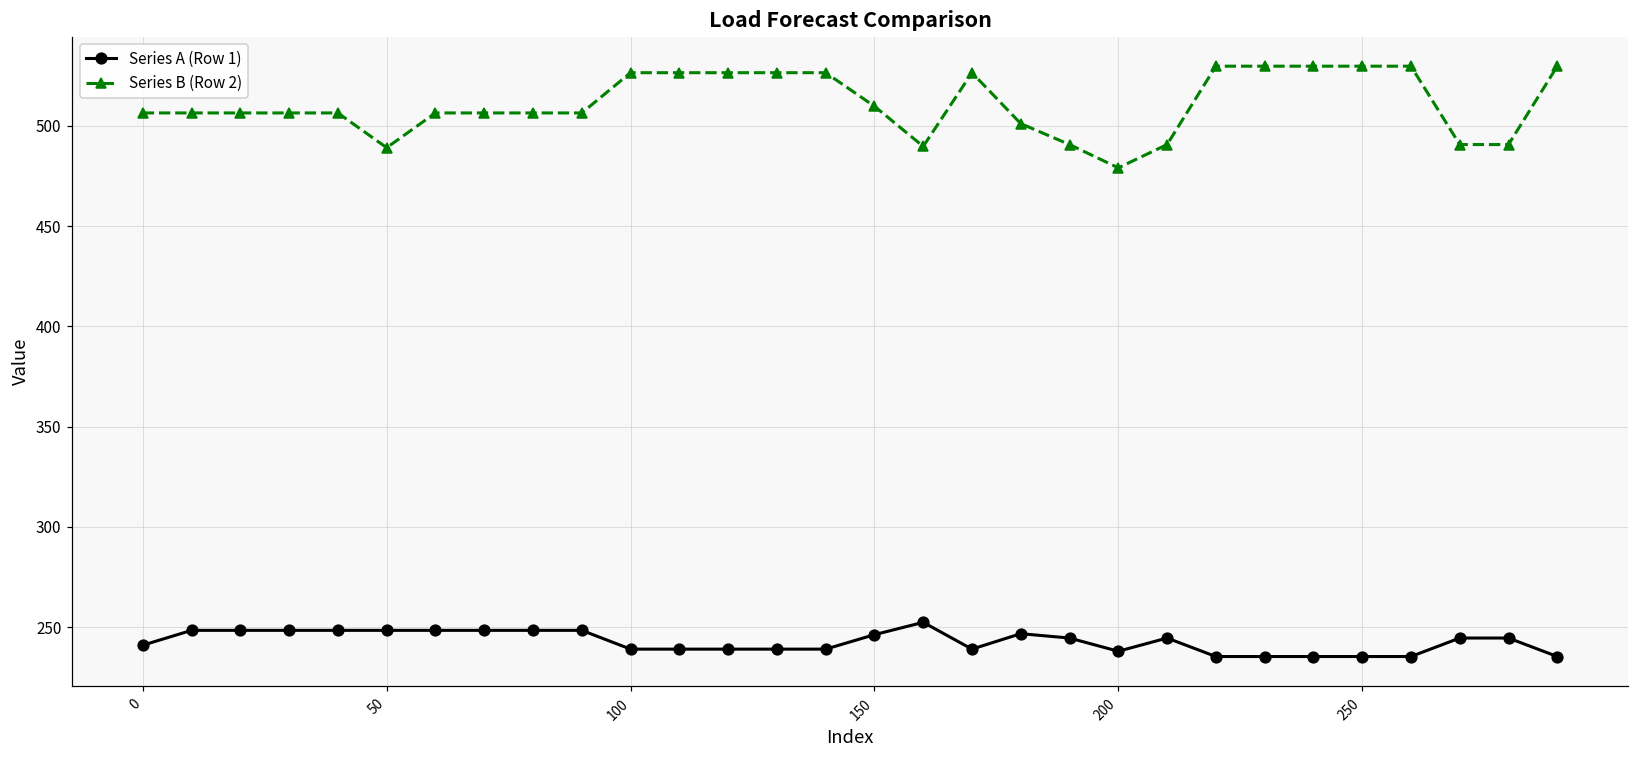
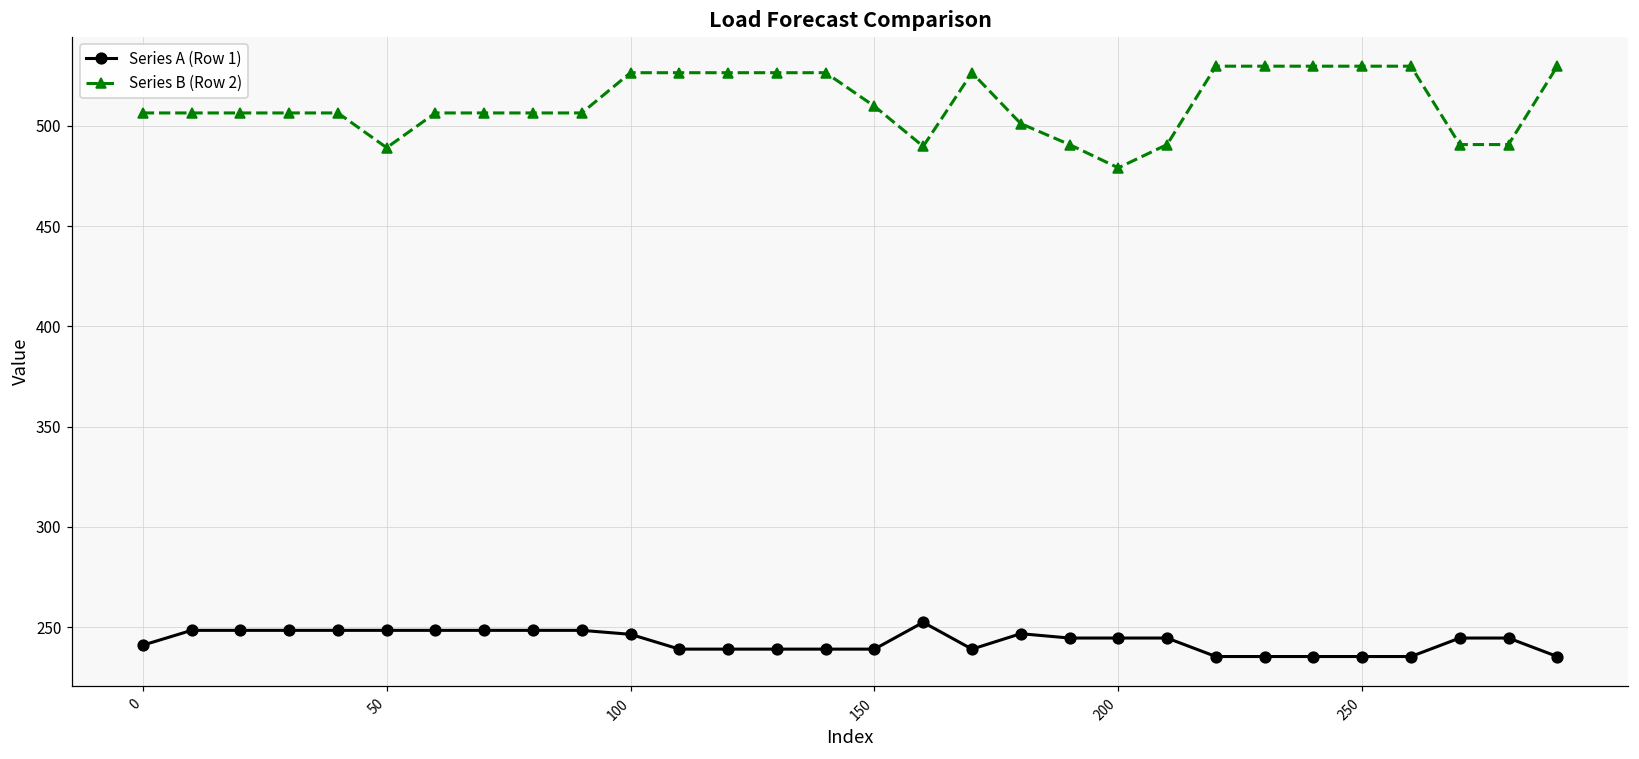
  {
    "Series A (Row 1)": {
      "0": 241,
      "50": 248,
-     "100": 239,
-     "150": 246,
-     "200": 238,
+     "100": 246,
+     "150": 239,
+     "200": 245,
      "250": 235
    },
    "Series B (Row 2)": {
      "0": 506,
      "50": 489,
      "100": 526,
      "150": 510,
      "200": 479,
      "250": 530
    }
  }
